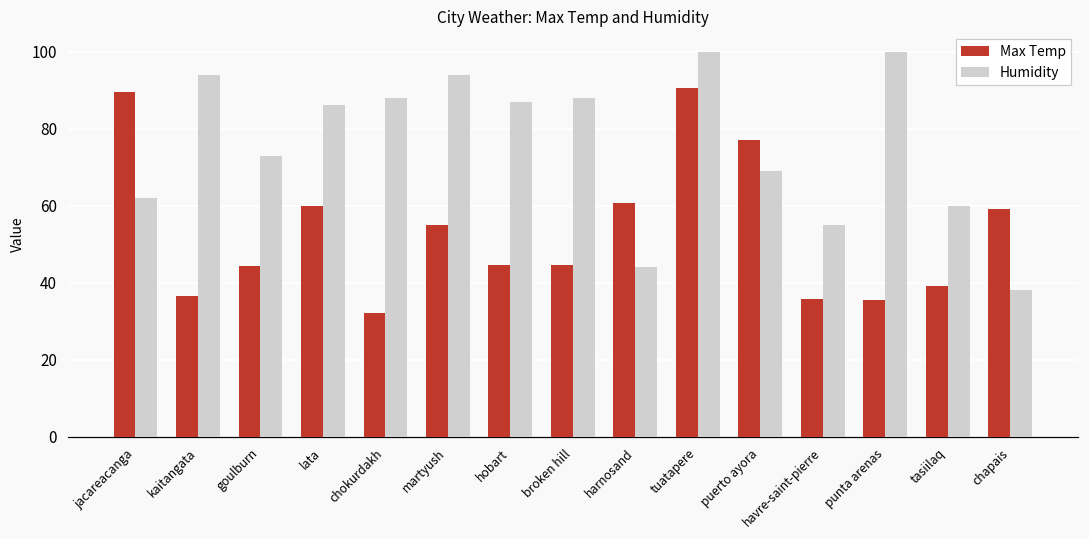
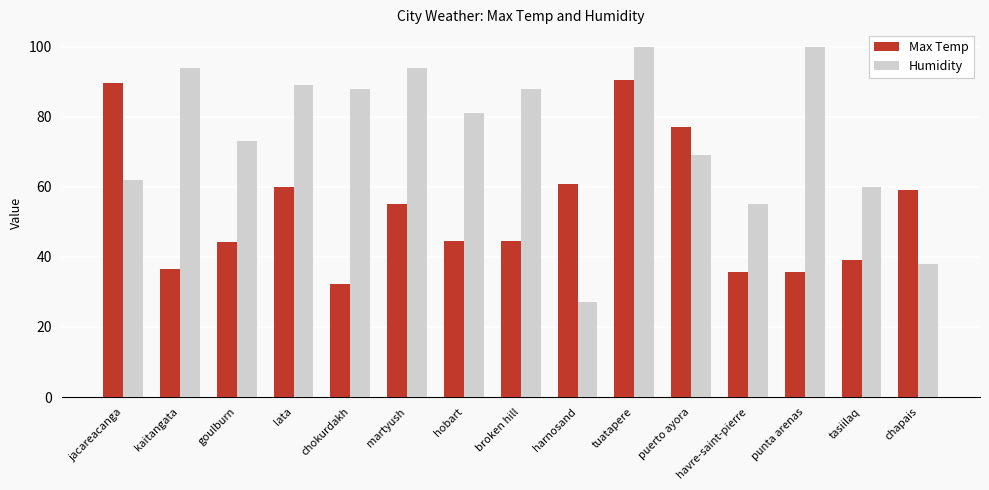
  {
    "Max Temp": {
      "jacareacanga": 90,
      "kaitangata": 36,
      "goulburn": 44,
      "lata": 60,
      "chokurdakh": 32,
      "martyush": 55,
      "hobart": 45,
      "broken hill": 45,
      "harnosand": 61,
      "tuatapere": 90,
      "puerto ayora": 77,
      "havre-saint-pierre": 36,
      "punta arenas": 36,
      "tasiilaq": 39,
      "chapais": 59
    },
    "Humidity": {
      "jacareacanga": 62,
      "kaitangata": 94,
      "goulburn": 73,
-     "lata": 86,
+     "lata": 89,
      "chokurdakh": 88,
      "martyush": 94,
-     "hobart": 87,
+     "hobart": 81,
      "broken hill": 88,
-     "harnosand": 44,
+     "harnosand": 27,
      "tuatapere": 100,
      "puerto ayora": 69,
      "havre-saint-pierre": 55,
      "punta arenas": 100,
      "tasiilaq": 60,
      "chapais": 38
    }
  }
